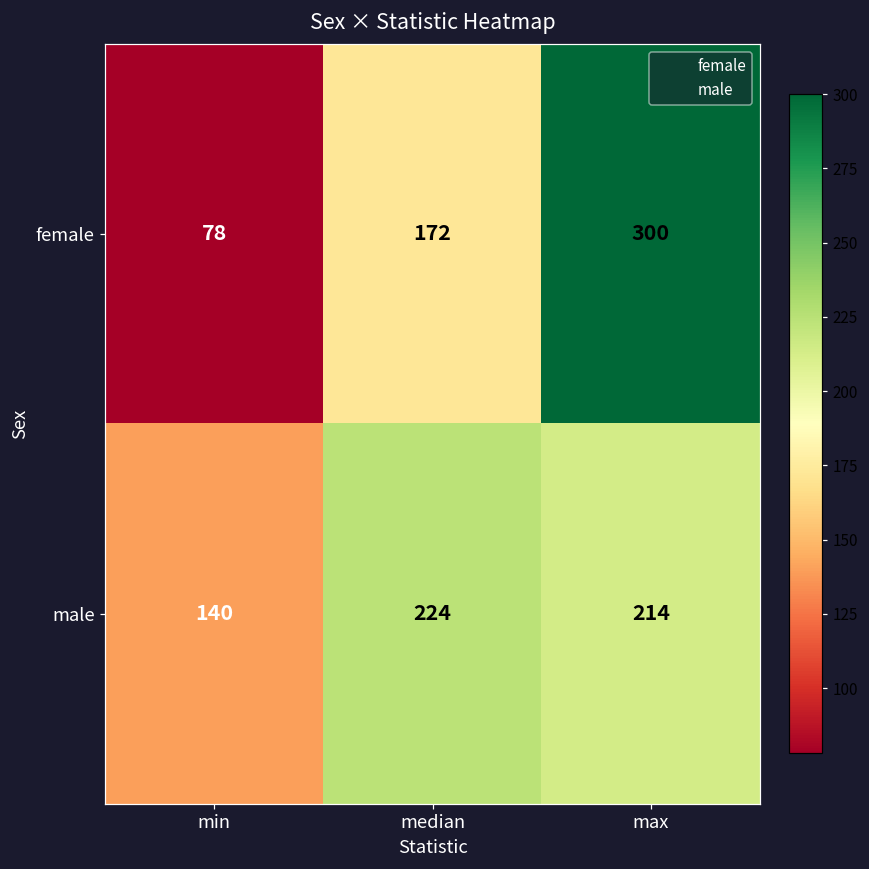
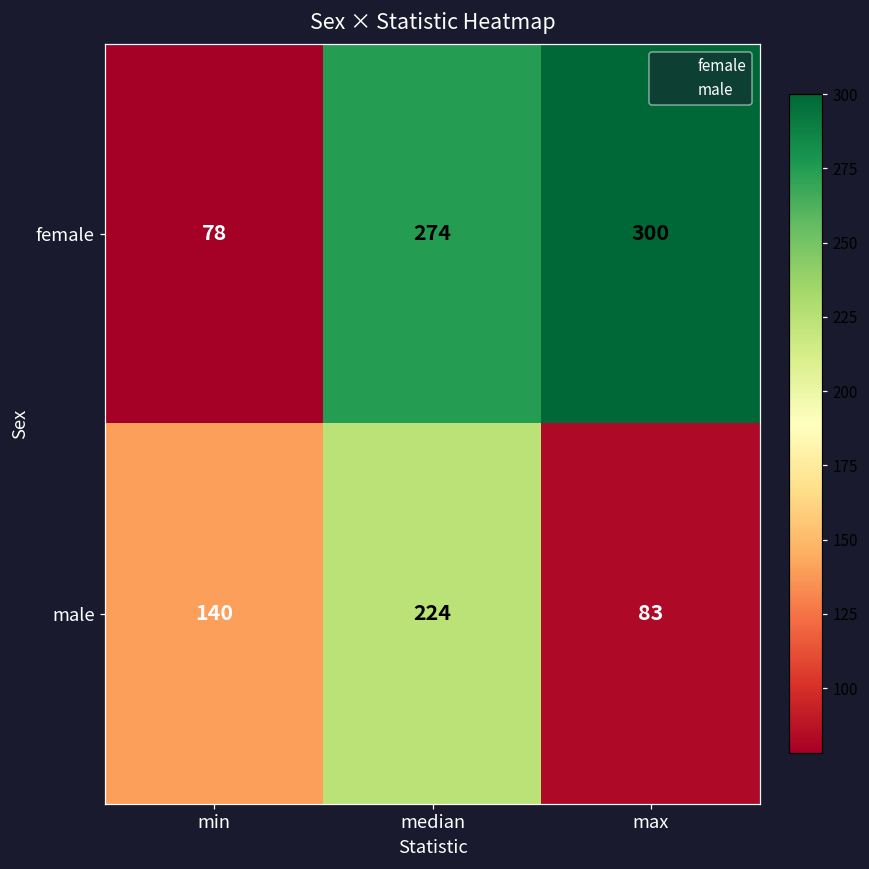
  {
    "female": {
-     "median": 172
+     "median": 274
    },
    "male": {
-     "max": 214
+     "max": 83
    }
  }
